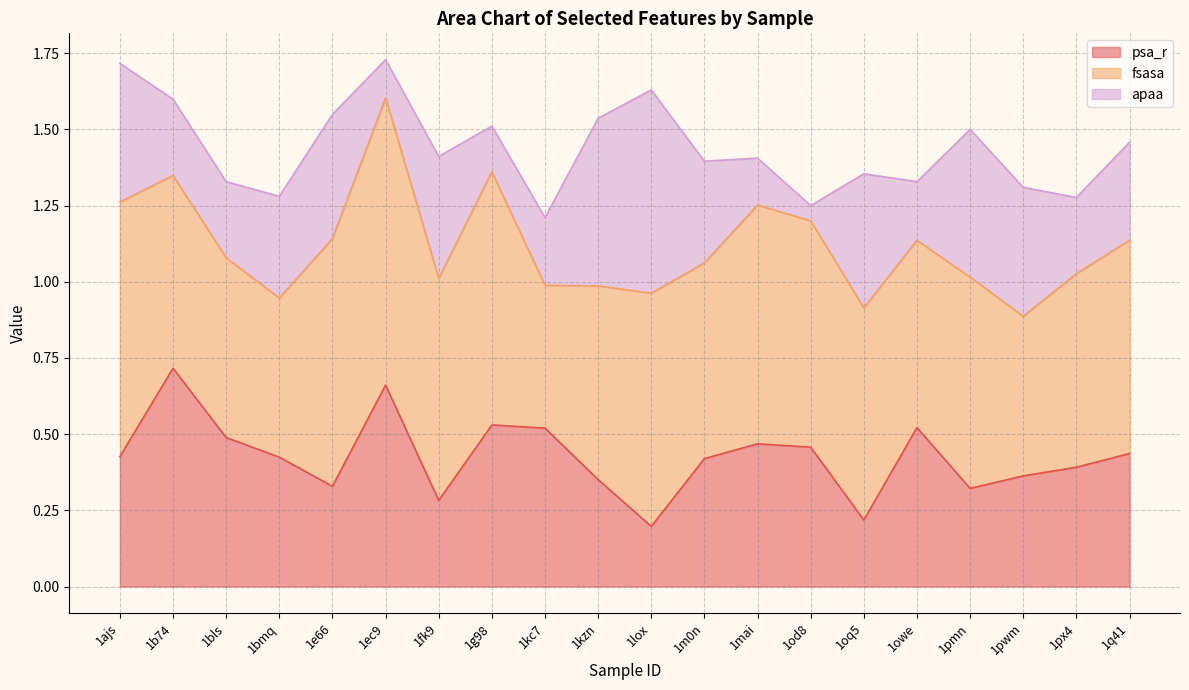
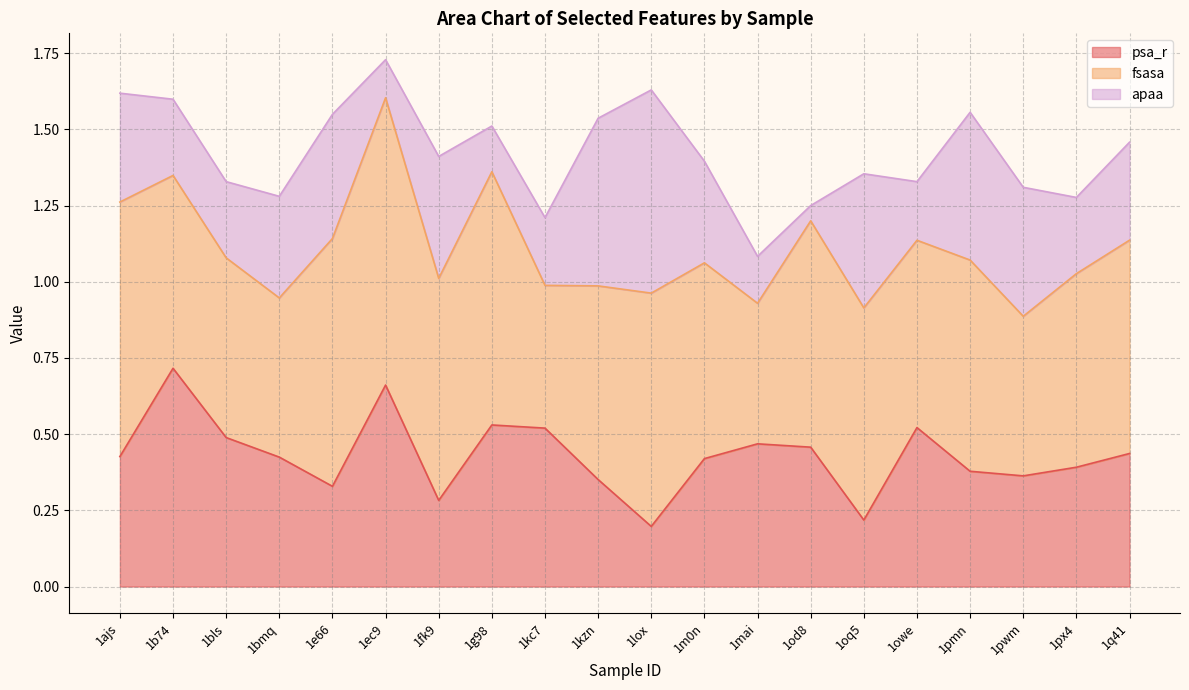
  {
    "psa_r": {
      "1ajs": 0.43,
      "1b74": 0.72,
      "1bls": 0.49,
      "1bmq": 0.42,
      "1e66": 0.33,
      "1ec9": 0.66,
      "1fk9": 0.28,
      "1g98": 0.53,
      "1kc7": 0.52,
      "1kzn": 0.35,
      "1lox": 0.20,
      "1m0n": 0.42,
      "1mai": 0.47,
      "1od8": 0.46,
      "1oq5": 0.22,
      "1owe": 0.52,
-     "1pmn": 0.32,
+     "1pmn": 0.38,
      "1pwm": 0.36,
      "1px4": 0.39,
      "1q41": 0.44
    },
    "fsasa": {
      "1ajs": 0.83,
      "1b74": 0.63,
      "1bls": 0.59,
      "1bmq": 0.52,
      "1e66": 0.81,
      "1ec9": 0.94,
      "1fk9": 0.73,
      "1g98": 0.83,
      "1kc7": 0.47,
      "1kzn": 0.64,
      "1lox": 0.77,
      "1m0n": 0.64,
-     "1mai": 0.78,
+     "1mai": 0.46,
      "1od8": 0.74,
      "1oq5": 0.70,
      "1owe": 0.61,
      "1pmn": 0.69,
      "1pwm": 0.52,
      "1px4": 0.64,
      "1q41": 0.70
    },
    "apaa": {
-     "1ajs": 0.45,
+     "1ajs": 0.36,
      "1b74": 0.25,
      "1bls": 0.25,
      "1bmq": 0.33,
      "1e66": 0.41,
      "1ec9": 0.13,
      "1fk9": 0.40,
      "1g98": 0.15,
      "1kc7": 0.22,
      "1kzn": 0.55,
      "1lox": 0.67,
      "1m0n": 0.33,
      "1mai": 0.15,
      "1od8": 0.05,
      "1oq5": 0.44,
      "1owe": 0.19,
      "1pmn": 0.48,
      "1pwm": 0.42,
      "1px4": 0.25,
      "1q41": 0.32
    }
  }
